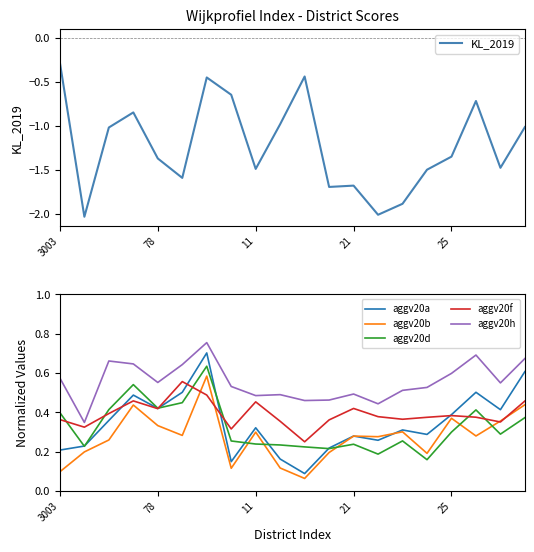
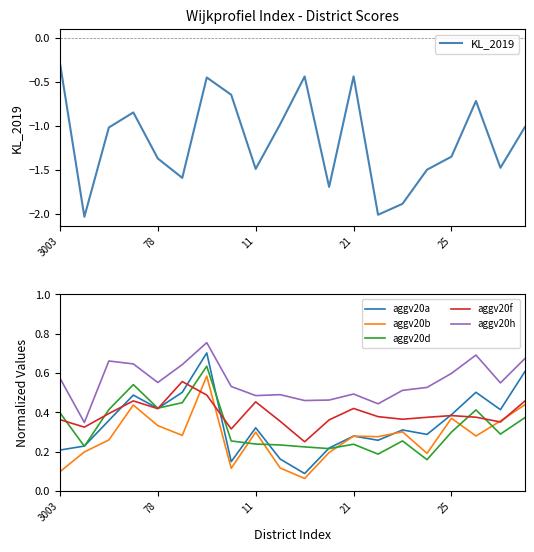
  {
    "Wijkprofiel Index - District Scores": {
      "3003": -0.3,
      "78": -1.4,
-     "21": -1.7,
+     "21": -0.4,
      "25": -1.4
    }
  }
